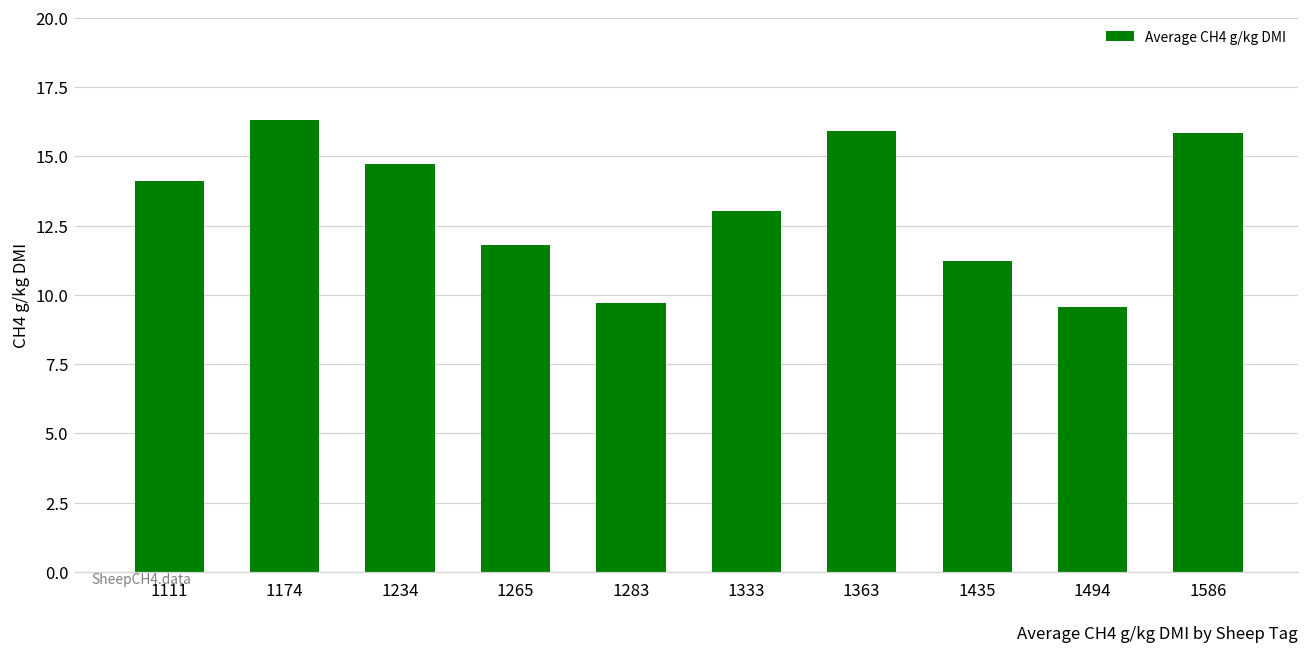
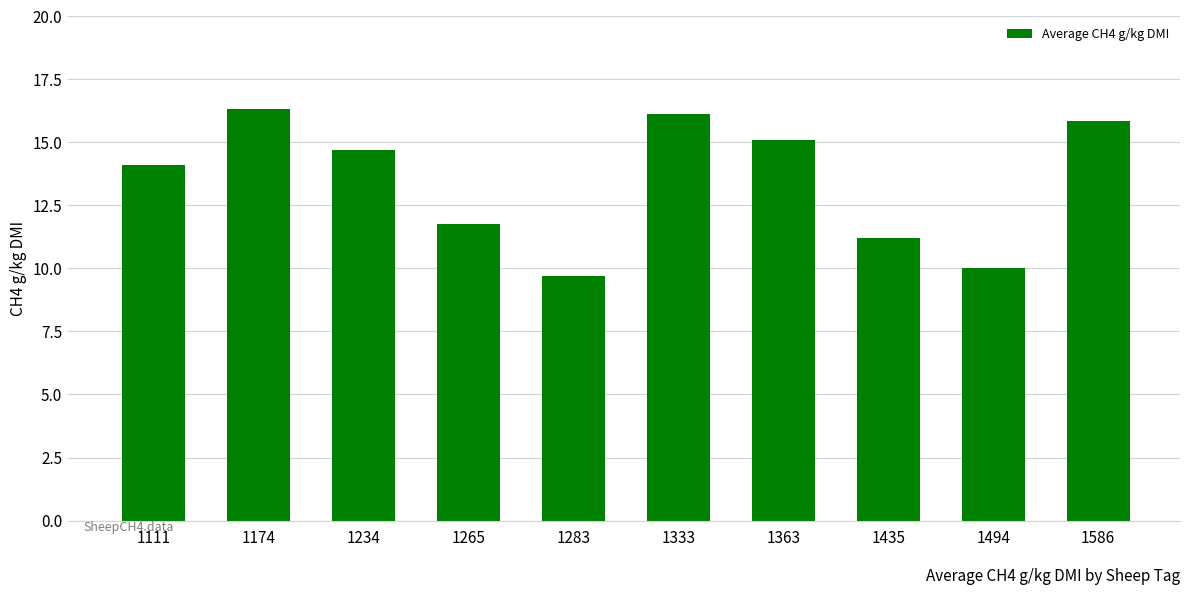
  {
    "1111": 14.1,
    "1174": 16.3,
    "1234": 14.7,
    "1265": 11.8,
    "1283": 9.7,
-   "1333": 13.0,
-   "1363": 15.9,
+   "1333": 16.1,
+   "1363": 15.1,
    "1435": 11.2,
-   "1494": 9.6,
+   "1494": 10.0,
    "1586": 15.8
  }
